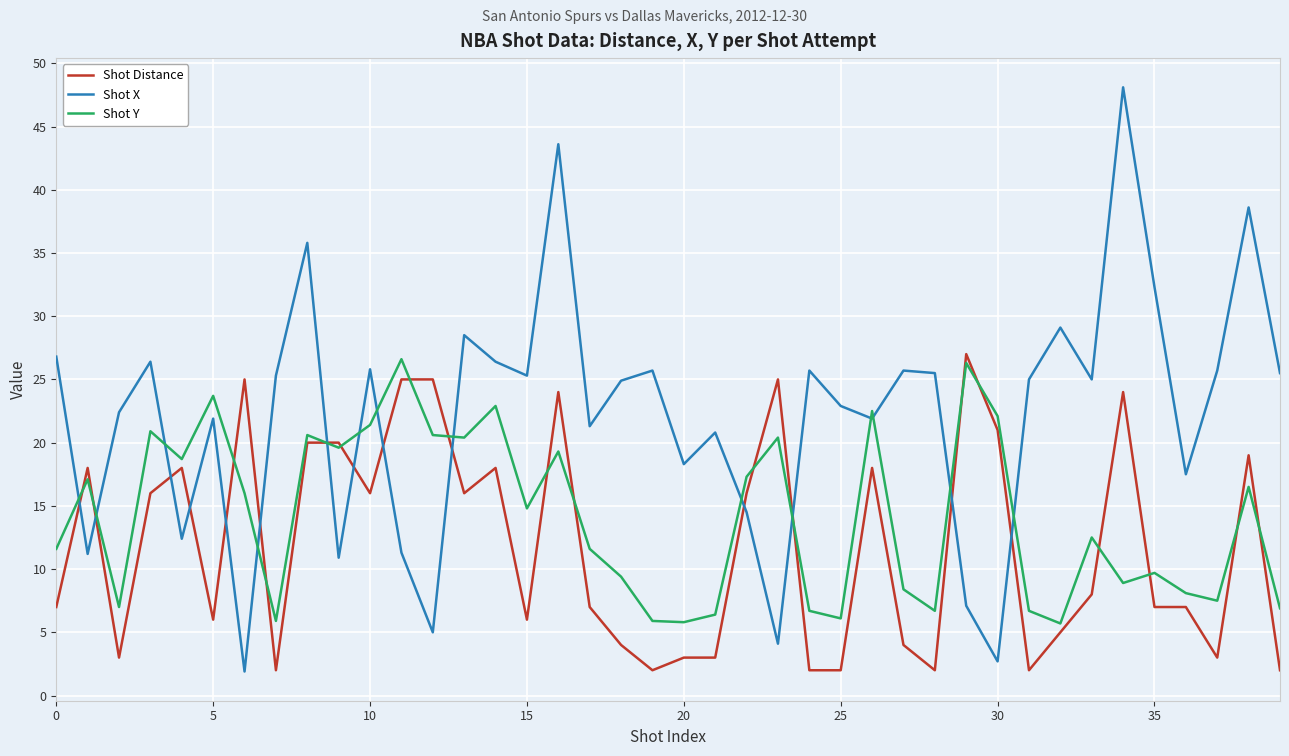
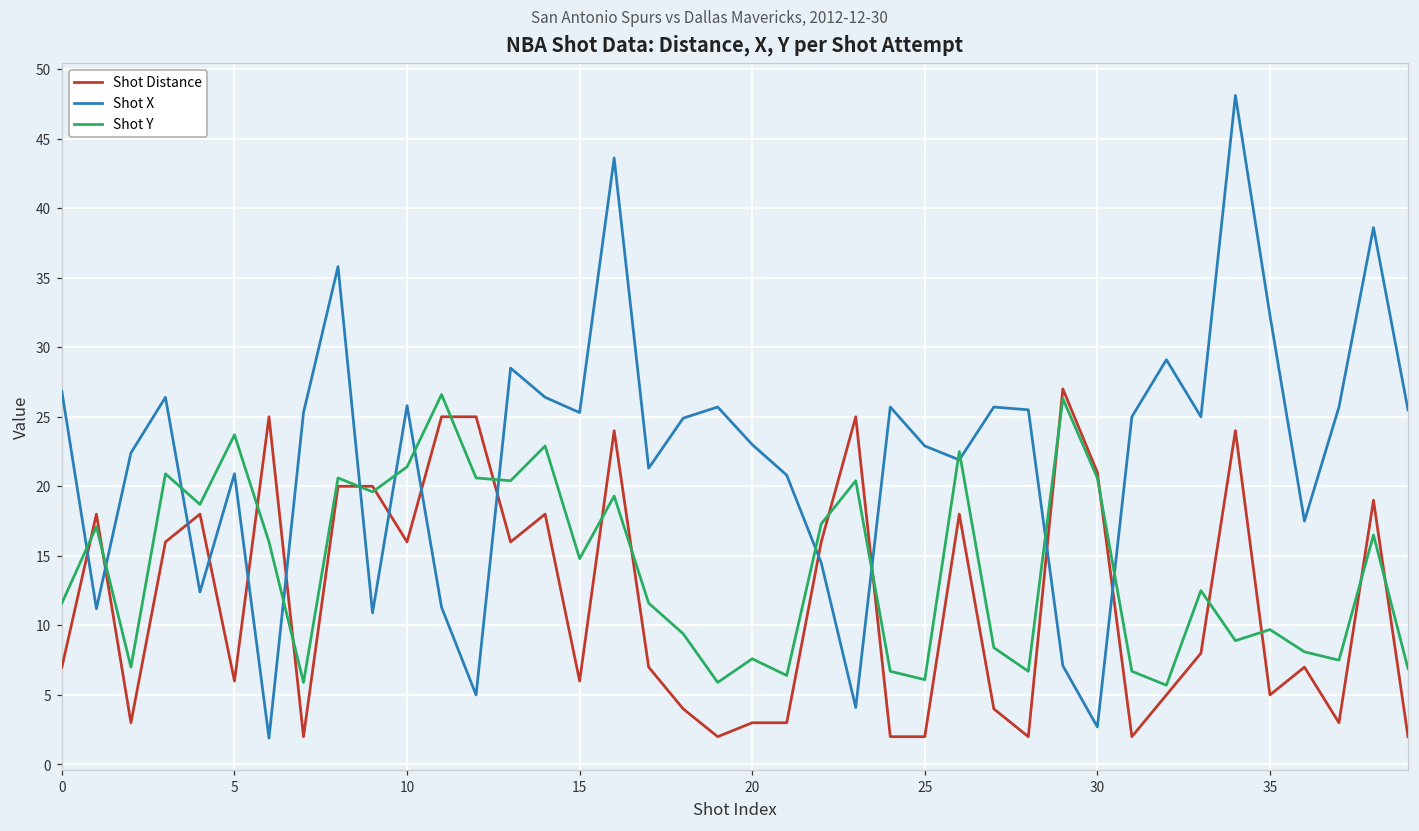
  {
    "Shot Distance": {
      "0": 7,
      "5": 6,
      "10": 16,
      "15": 6,
      "20": 3,
      "25": 2,
      "30": 21,
-     "35": 7
+     "35": 5
    },
    "Shot X": {
      "0": 26.8,
-     "5": 21.9,
+     "5": 20.9,
      "10": 25.8,
      "15": 25.3,
-     "20": 18.3,
+     "20": 23.0,
      "25": 22.9,
      "30": 2.7,
      "35": 32.3
    },
    "Shot Y": {
      "0": 11.6,
      "5": 23.7,
      "10": 21.4,
      "15": 14.8,
-     "20": 5.8,
+     "20": 7.6,
      "25": 6.1,
-     "30": 22.1,
+     "30": 20.6,
      "35": 9.7
    }
  }
